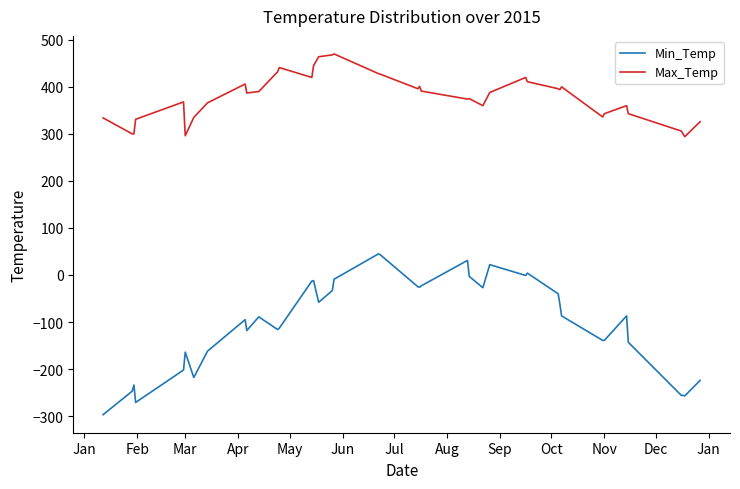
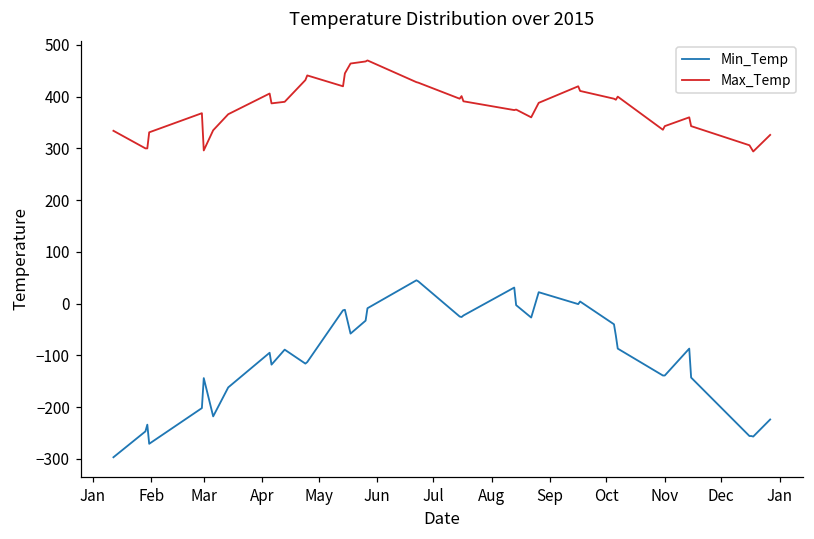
  {
    "Min_Temp": {
-     "Mar": -160,
+     "Mar": -140,
      "Nov": -140
    },
    "Max_Temp": {
      "Mar": 300,
      "Nov": 340
    }
  }
